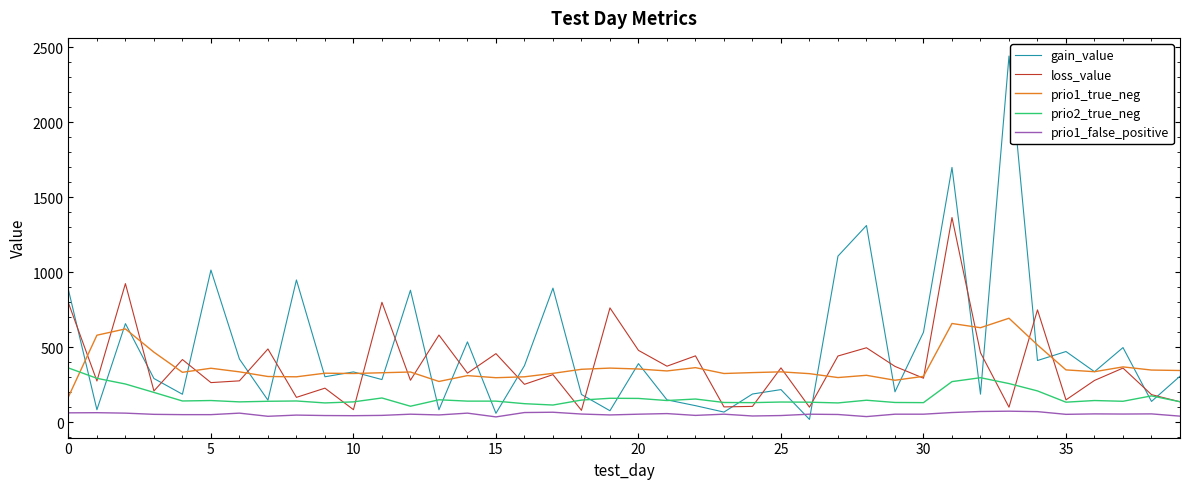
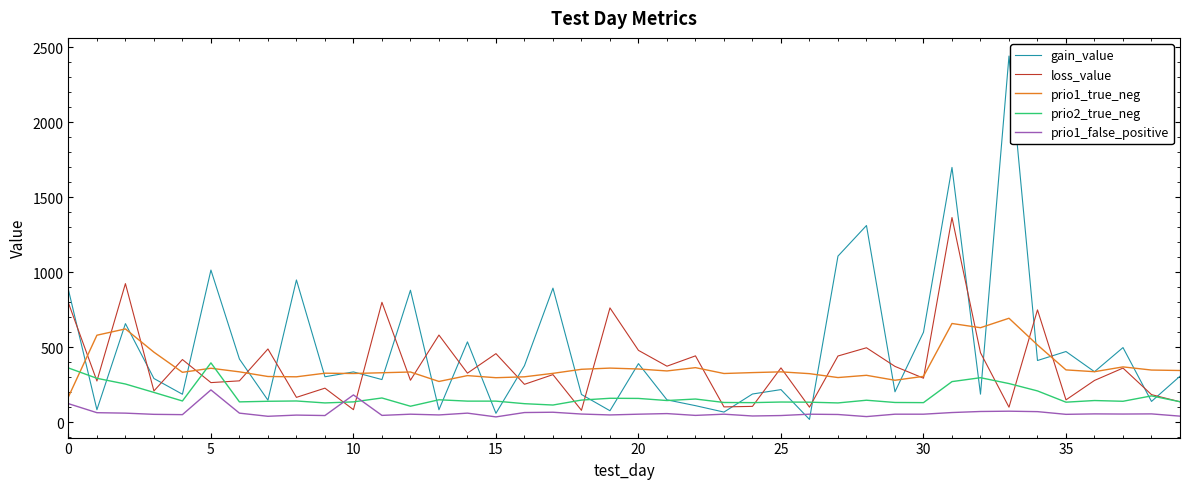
  {
    "gain_value": {
      "0": 880,
      "5": 1010,
      "15": 60,
      "20": 390,
      "25": 220,
      "30": 600,
      "35": 470
    },
    "loss_value": {
      "0": 800,
      "5": 270,
      "10": 90,
      "15": 460,
      "20": 480,
      "25": 360
    },
    "prio1_true_neg": {
      "0": 170,
      "5": 360,
      "15": 300,
      "20": 360,
      "25": 340,
      "35": 350
    },
    "prio2_true_neg": {
      "0": 360,
-     "5": 150,
+     "5": 400,
      "10": 140,
      "15": 140,
      "20": 160,
      "25": 140,
      "30": 130
    },
    "prio1_false_positive": {
-     "0": 60,
-     "5": 50,
-     "10": 50,
+     "0": 130,
+     "5": 220,
+     "10": 180,
      "15": 40,
      "20": 60,
      "25": 50,
      "30": 60,
      "35": 50
    }
  }
